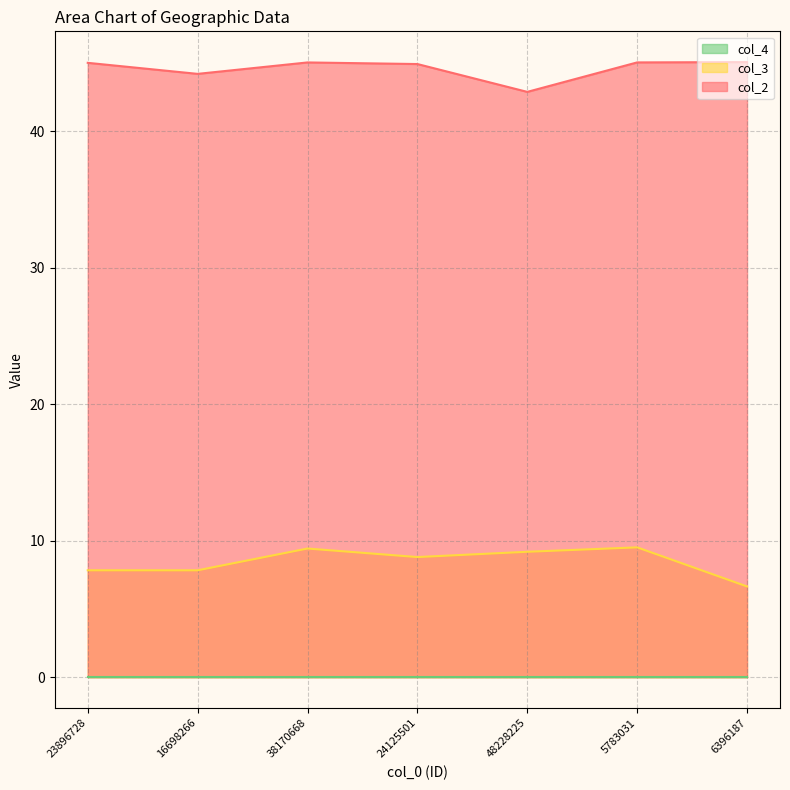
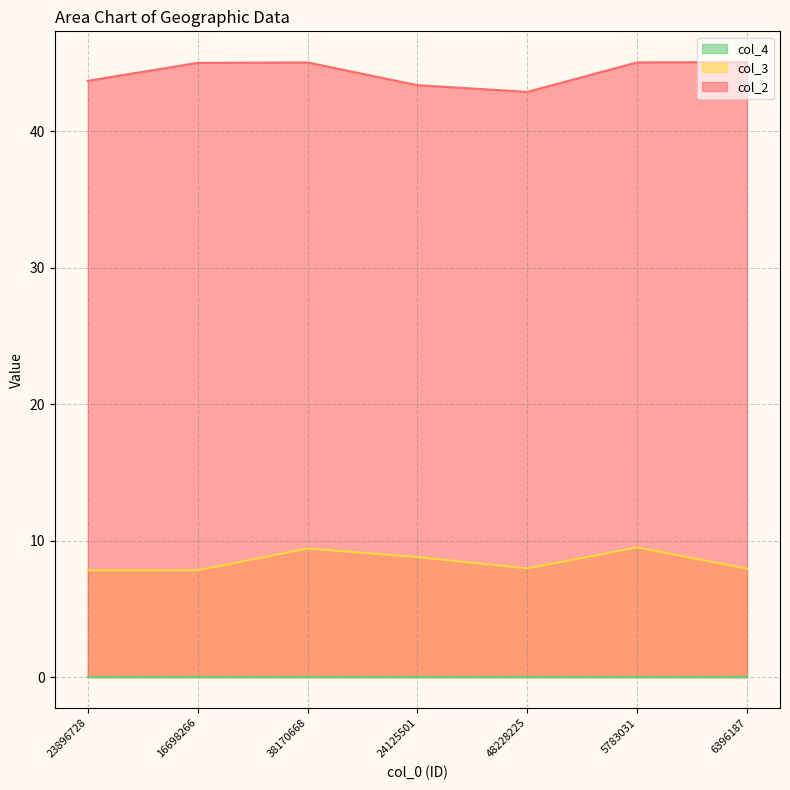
  {
    "col_3": {
      "23896728": 7.8,
      "16698266": 7.8,
      "38170668": 9.4,
      "24125501": 8.8,
-     "48228225": 9.2,
+     "48228225": 8.0,
      "5783031": 9.5,
-     "6396187": 6.6
+     "6396187": 7.9
    },
    "col_2": {
-     "23896728": 45.0,
-     "16698266": 44.2,
+     "23896728": 43.7,
+     "16698266": 45.0,
      "38170668": 45.0,
-     "24125501": 44.9,
+     "24125501": 43.4,
      "48228225": 42.9,
      "5783031": 45.0
    },
    "col_4": {
      "23896728": 0.0,
      "16698266": 0.0,
      "38170668": 0.0,
      "24125501": 0.0,
      "48228225": 0.0,
      "5783031": 0.0,
      "6396187": 0.0
    }
  }
